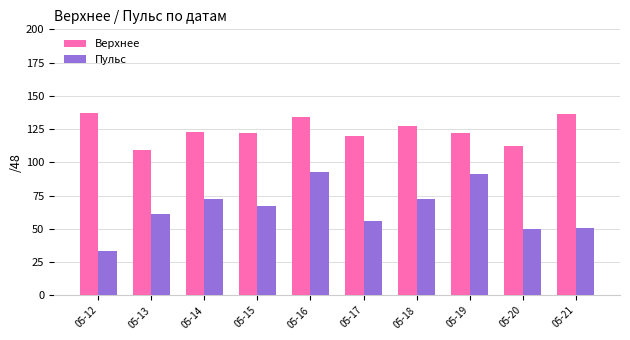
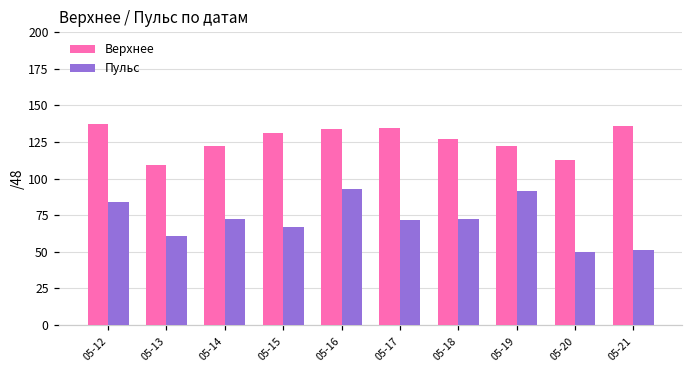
  {
    "Верхнее": {
      "05-12": 137,
      "05-13": 109,
      "05-14": 123,
-     "05-15": 122,
+     "05-15": 131,
      "05-16": 134,
-     "05-17": 120,
+     "05-17": 135,
      "05-18": 127,
      "05-19": 122,
      "05-20": 113,
      "05-21": 136
    },
    "Пульс": {
-     "05-12": 33,
+     "05-12": 84,
      "05-13": 61,
      "05-14": 72,
      "05-15": 67,
      "05-16": 93,
-     "05-17": 56,
+     "05-17": 72,
      "05-18": 73,
      "05-19": 91,
      "05-20": 50,
      "05-21": 51
    }
  }
